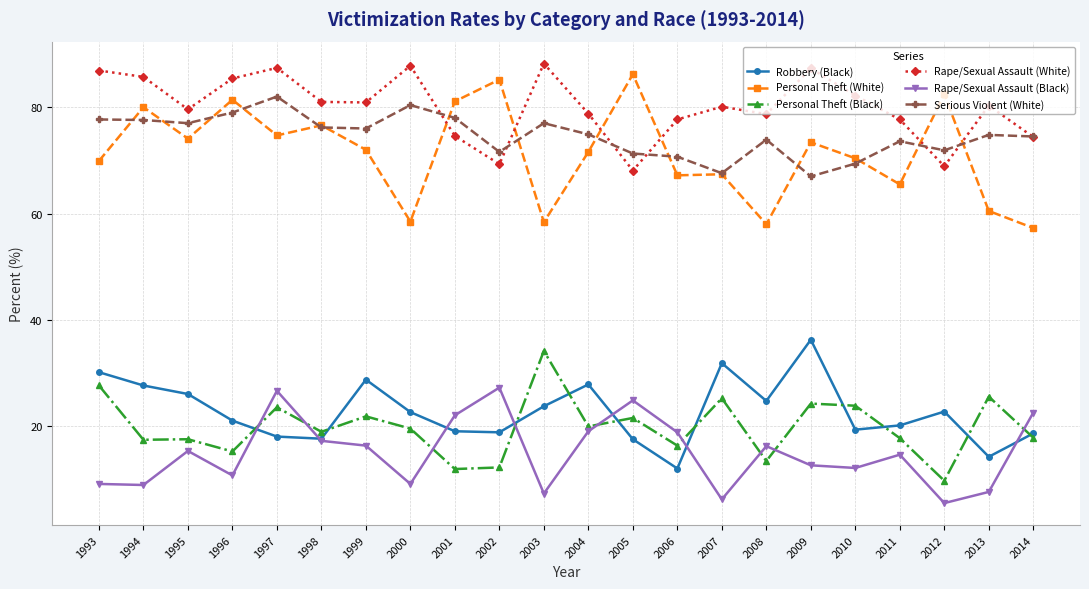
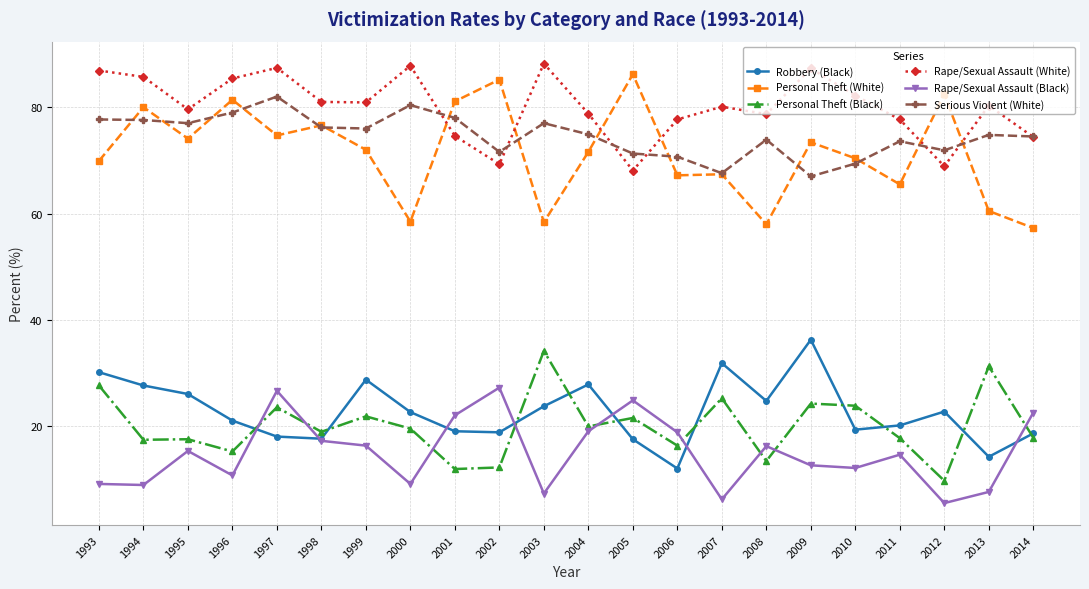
  {
    "Robbery (Black)": {
      "1993": 30,
      "1994": 28,
      "1995": 26,
      "1996": 21,
      "1997": 18,
      "1999": 29,
      "2000": 23,
      "2001": 19,
      "2002": 19,
      "2003": 24,
      "2004": 28,
      "2005": 18,
      "2006": 12,
      "2007": 32,
      "2008": 25,
      "2009": 36,
      "2010": 19,
      "2011": 20,
      "2012": 23,
      "2013": 14,
      "2014": 19
    },
    "Personal Theft (White)": {
      "1993": 70,
      "1994": 80,
      "1995": 74,
      "1996": 81,
      "1997": 75,
      "1999": 72,
      "2000": 59,
      "2001": 81,
      "2002": 85,
      "2003": 58,
      "2004": 72,
      "2005": 86,
      "2006": 67,
      "2008": 58,
      "2009": 73,
      "2010": 70,
      "2011": 66,
      "2013": 61,
      "2014": 57
    },
    "Personal Theft (Black)": {
      "1993": 28,
      "1994": 18,
      "1995": 18,
      "1996": 15,
      "1997": 24,
      "1998": 19,
      "1999": 22,
      "2000": 20,
      "2001": 12,
      "2002": 12,
      "2003": 34,
      "2004": 20,
      "2005": 22,
      "2006": 16,
      "2007": 25,
      "2008": 14,
      "2009": 24,
      "2010": 24,
      "2011": 18,
      "2012": 10,
-     "2013": 26,
+     "2013": 31,
      "2014": 18
    },
    "Rape/Sexual Assault (White)": {
      "1993": 87,
      "1994": 86,
      "1995": 80,
      "1996": 85,
      "1997": 87,
      "1998": 81,
      "1999": 81,
      "2000": 88,
      "2001": 75,
      "2002": 69,
      "2003": 88,
      "2004": 79,
      "2005": 68,
      "2006": 78,
      "2007": 80,
      "2011": 78,
      "2012": 69
    },
    "Rape/Sexual Assault (Black)": {
      "1993": 9,
      "1994": 9,
      "1995": 15,
      "1996": 11,
      "1997": 27,
      "1999": 16,
      "2000": 9,
      "2001": 22,
      "2002": 27,
      "2003": 7,
      "2004": 19,
      "2005": 25,
      "2006": 19,
      "2007": 6,
      "2008": 16,
      "2009": 13,
      "2010": 12,
      "2011": 15,
      "2012": 6,
      "2013": 8,
      "2014": 23
    },
    "Serious Violent (White)": {
      "1993": 78,
      "1994": 78,
      "1995": 77,
      "1996": 79,
      "1997": 82,
      "1999": 76,
      "2000": 80,
      "2001": 78,
      "2002": 72,
      "2003": 77,
      "2004": 75,
      "2005": 71,
      "2006": 71,
      "2008": 74,
      "2009": 67,
      "2010": 69,
      "2011": 74,
      "2012": 72,
      "2013": 75
    }
  }
